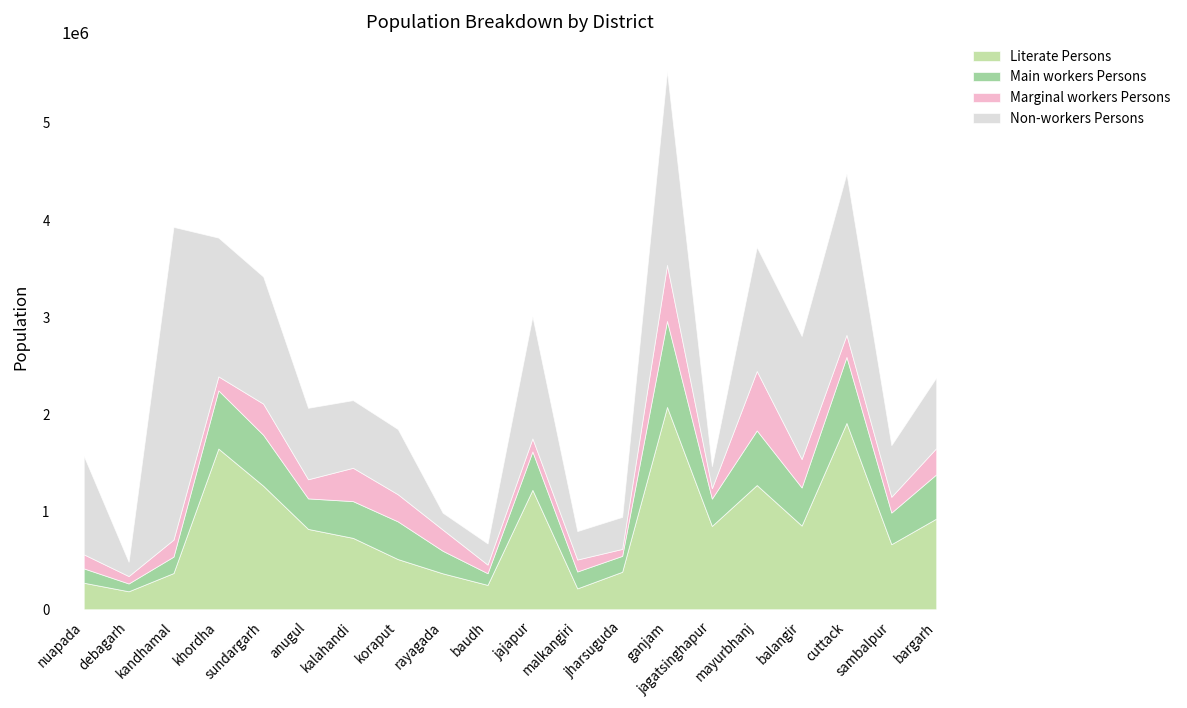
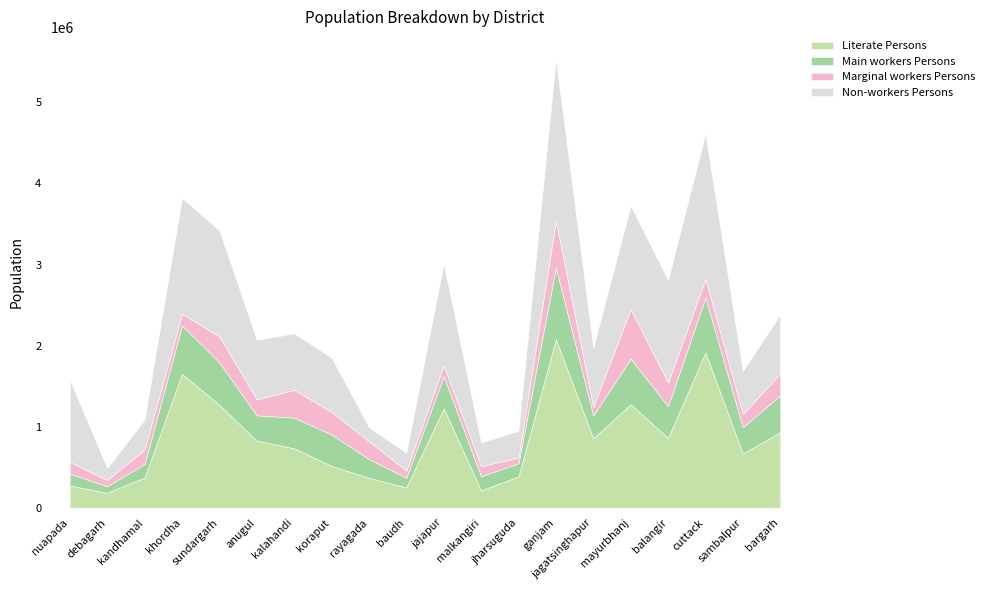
  {
    "Marginal workers Persons": {
      "nuapada": 100000,
      "debagarh": 100000,
      "kandhamal": 200000,
      "khordha": 100000,
      "sundargarh": 300000,
      "anugul": 200000,
      "kalahandi": 300000,
      "koraput": 300000,
      "rayagada": 200000,
      "baudh": 100000,
      "jajapur": 100000,
      "malkangiri": 100000,
      "jharsuguda": 100000,
      "ganjam": 600000,
      "jagatsinghapur": 100000,
      "mayurbhanj": 600000,
      "balangir": 300000,
      "cuttack": 200000,
      "sambalpur": 200000,
      "bargarh": 300000
    },
    "Non-workers Persons": {
      "nuapada": 1000000,
      "debagarh": 100000,
-     "kandhamal": 3200000,
+     "kandhamal": 400000,
      "khordha": 1400000,
      "sundargarh": 1300000,
      "anugul": 700000,
      "kalahandi": 700000,
      "koraput": 700000,
      "rayagada": 200000,
      "baudh": 200000,
      "jajapur": 1300000,
      "malkangiri": 300000,
      "jharsuguda": 300000,
      "ganjam": 2000000,
-     "jagatsinghapur": 200000,
+     "jagatsinghapur": 700000,
      "mayurbhanj": 1300000,
      "balangir": 1300000,
-     "cuttack": 1700000,
+     "cuttack": 1800000,
      "sambalpur": 500000,
      "bargarh": 700000
    }
  }
